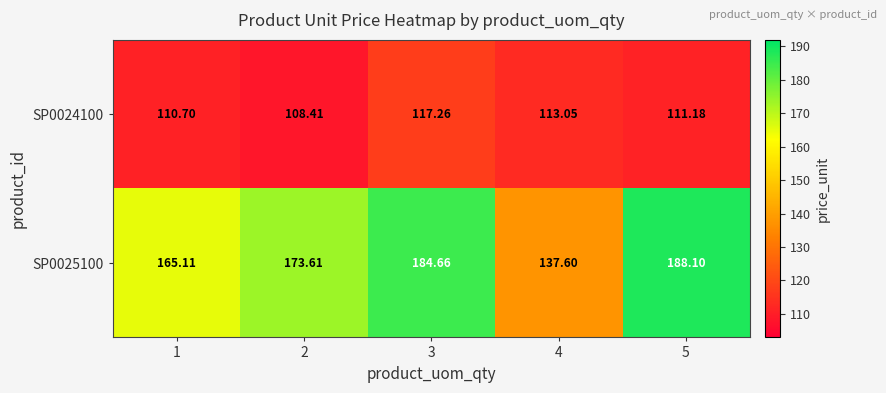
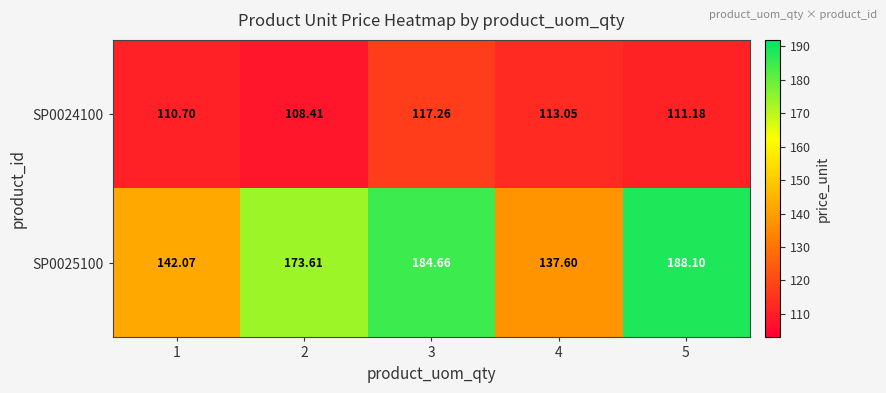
  {
    "SP0024100": {
      "1": 110.70,
      "2": 108.41,
      "3": 117.26,
      "4": 113.05,
      "5": 111.18
    },
    "SP0025100": {
-     "1": 165.11,
+     "1": 142.07,
      "2": 173.61,
      "3": 184.66,
      "4": 137.60,
      "5": 188.10
    }
  }
